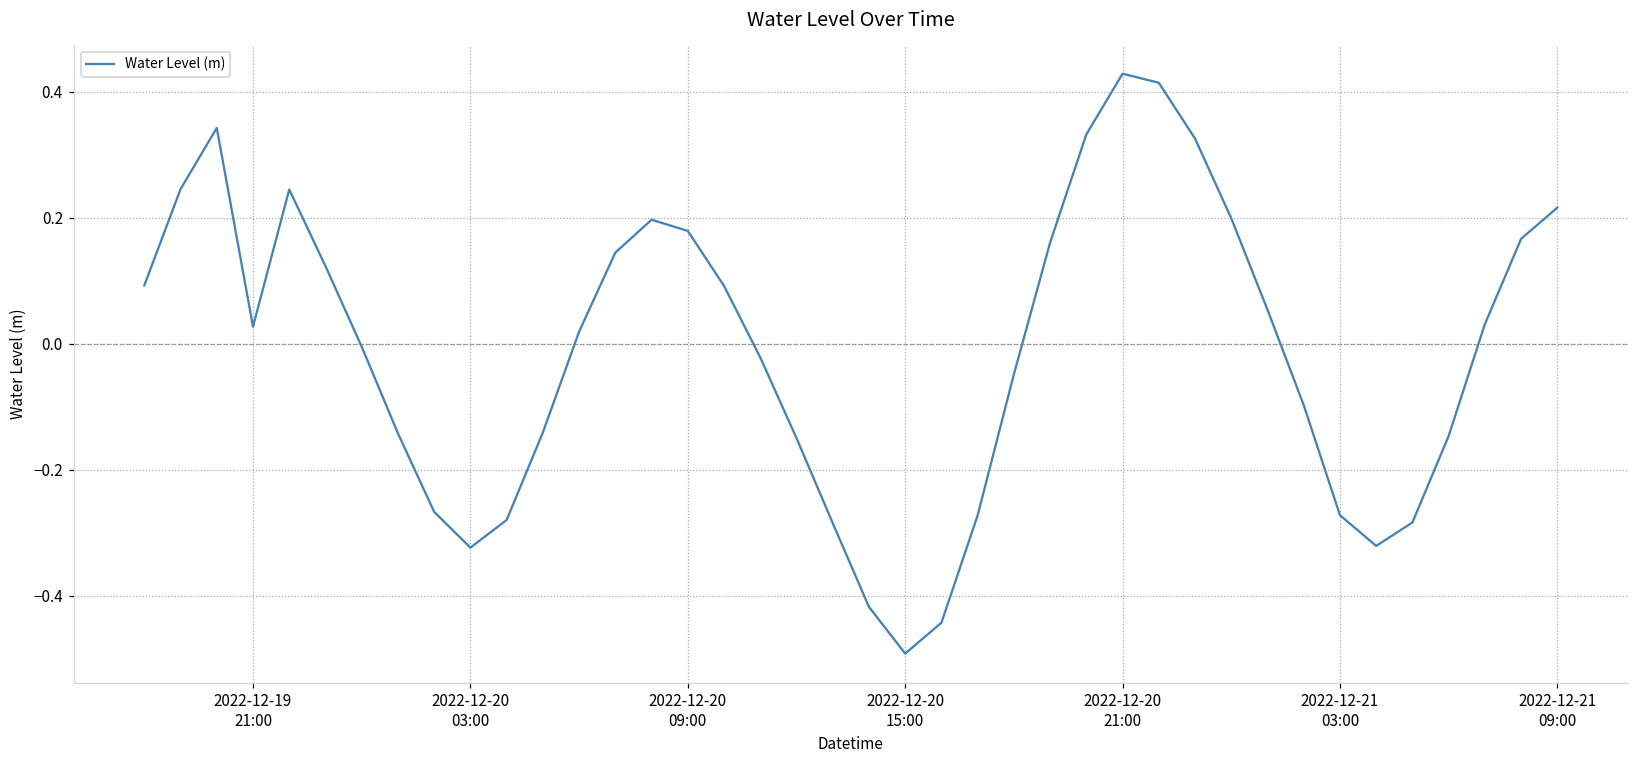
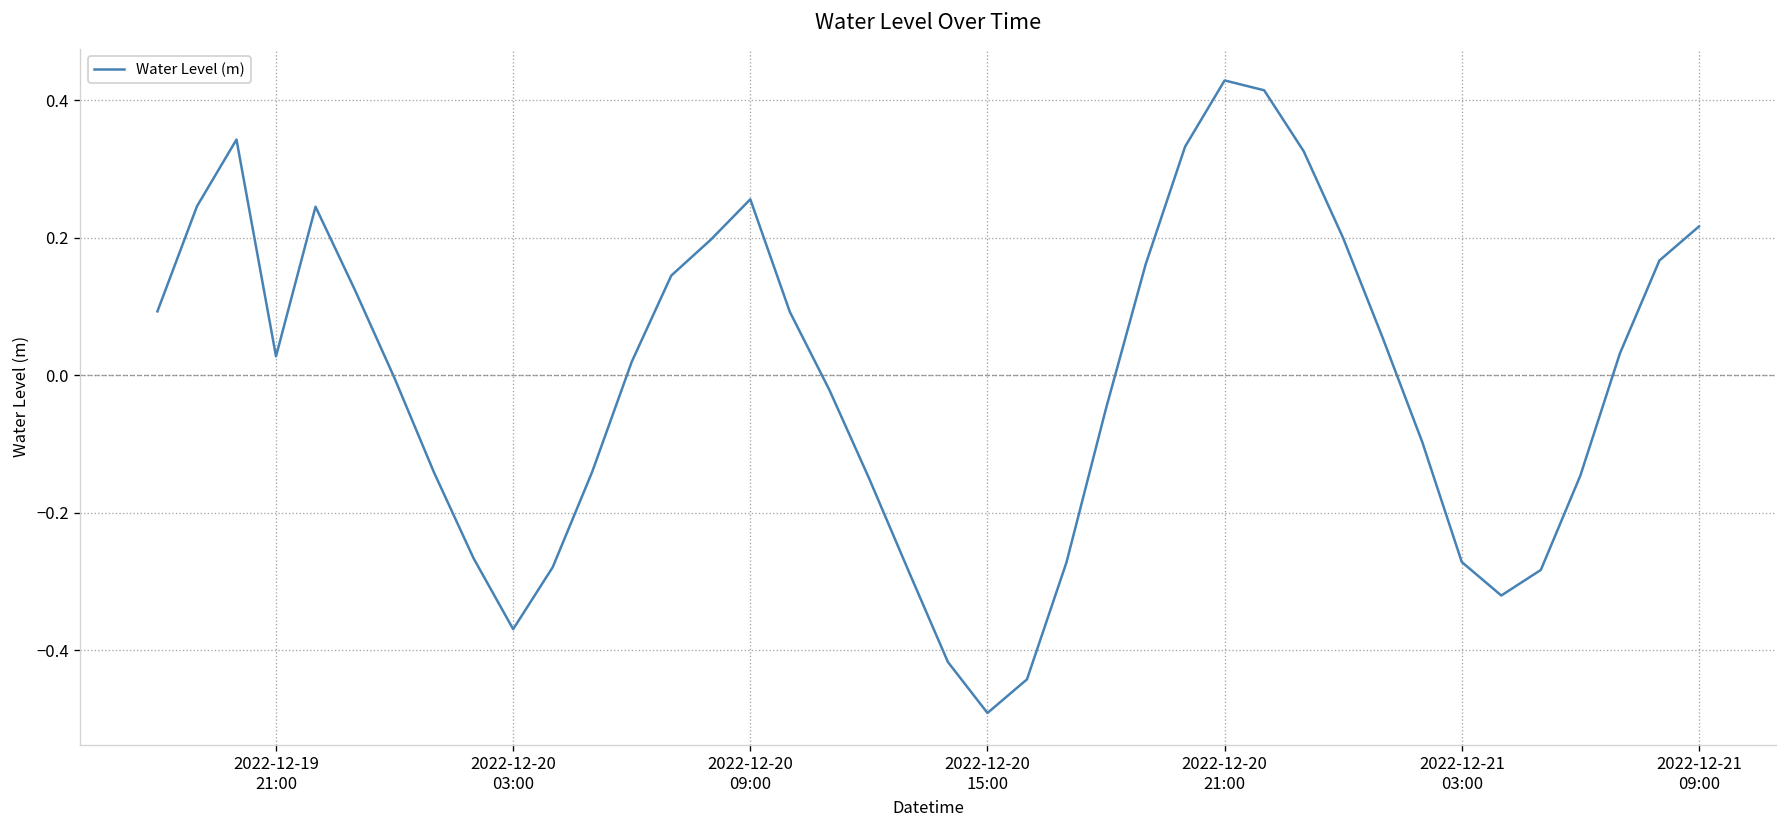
  {
    "2022-12-19 21:00": 0.03,
-   "2022-12-20 03:00": -0.32,
-   "2022-12-20 09:00": 0.18,
+   "2022-12-20 03:00": -0.37,
+   "2022-12-20 09:00": 0.26,
    "2022-12-20 15:00": -0.49,
    "2022-12-20 21:00": 0.43,
    "2022-12-21 03:00": -0.27,
    "2022-12-21 09:00": 0.22
  }
